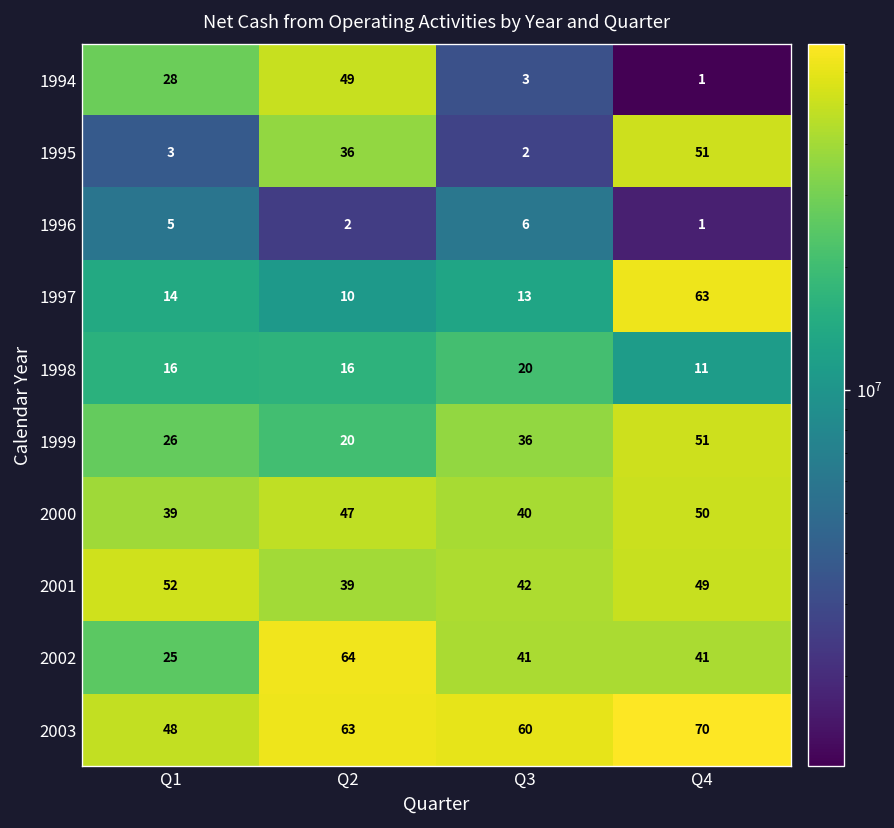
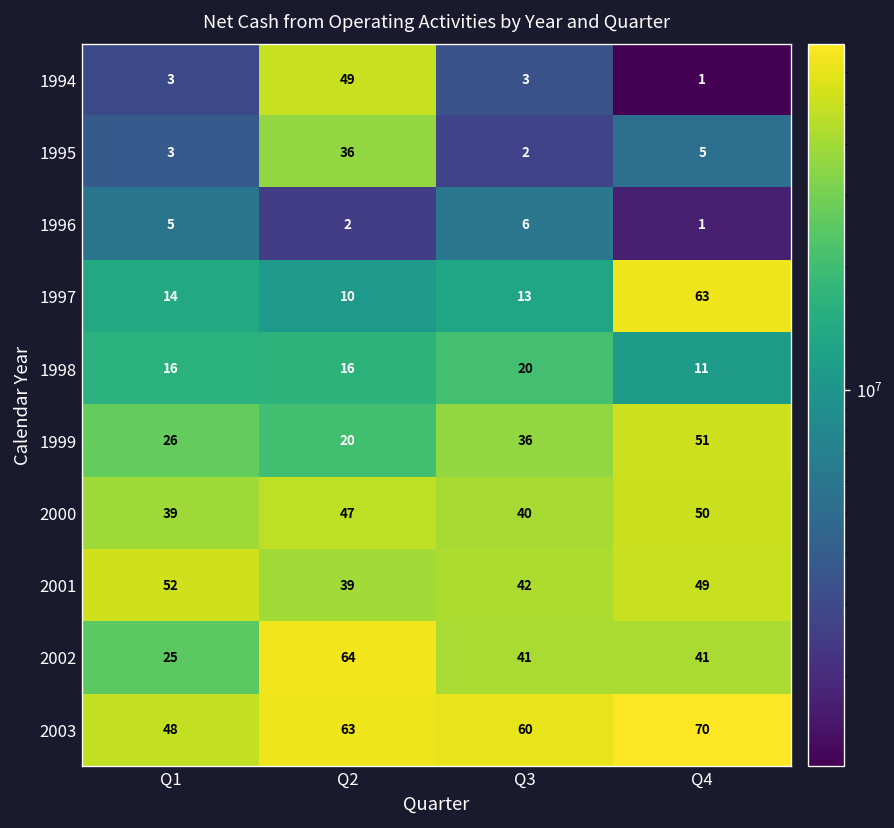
  {
    "1994": {
-     "Q1": 28,
+     "Q1": 3,
      "Q2": 49,
      "Q3": 3,
      "Q4": 1
    },
    "1995": {
      "Q1": 3,
      "Q2": 36,
      "Q3": 2,
-     "Q4": 51
+     "Q4": 5
    },
    "1996": {
      "Q1": 5,
      "Q2": 2,
      "Q3": 6,
      "Q4": 1
    },
    "1997": {
      "Q1": 14,
      "Q2": 10,
      "Q3": 13,
      "Q4": 63
    },
    "1998": {
      "Q1": 16,
      "Q2": 16,
      "Q3": 20,
      "Q4": 11
    },
    "1999": {
      "Q1": 26,
      "Q2": 20,
      "Q3": 36,
      "Q4": 51
    },
    "2000": {
      "Q1": 39,
      "Q2": 47,
      "Q3": 40,
      "Q4": 50
    },
    "2001": {
      "Q1": 52,
      "Q2": 39,
      "Q3": 42,
      "Q4": 49
    },
    "2002": {
      "Q1": 25,
      "Q2": 64,
      "Q3": 41,
      "Q4": 41
    },
    "2003": {
      "Q1": 48,
      "Q2": 63,
      "Q3": 60,
      "Q4": 70
    }
  }
